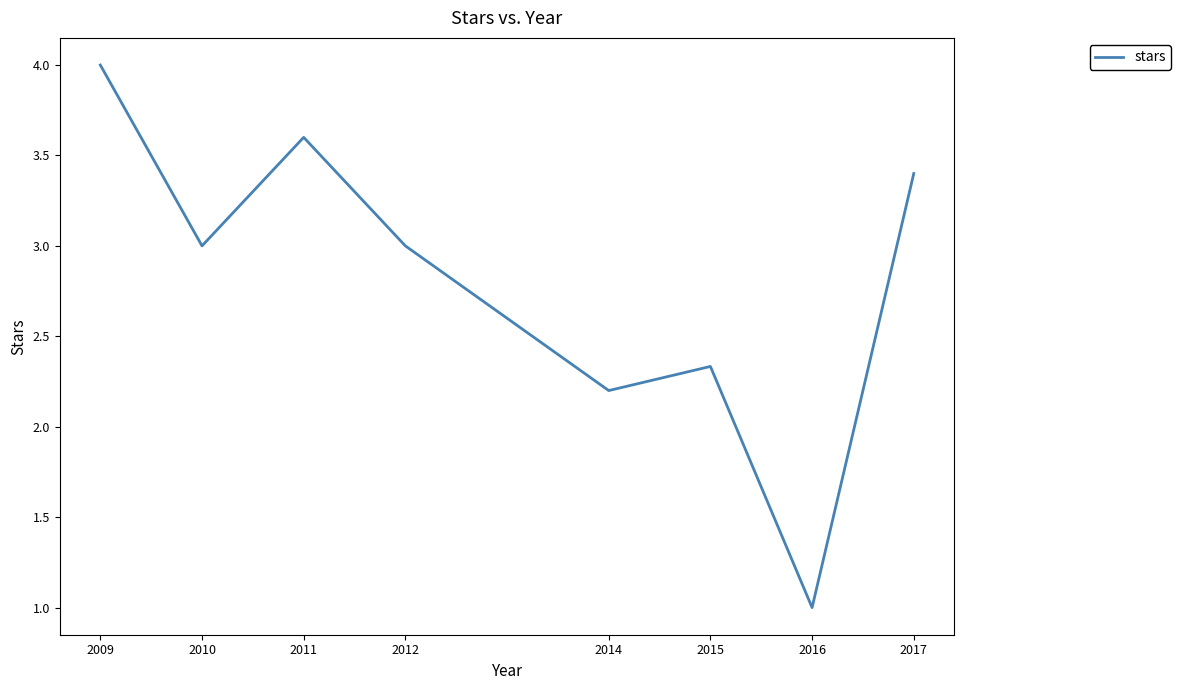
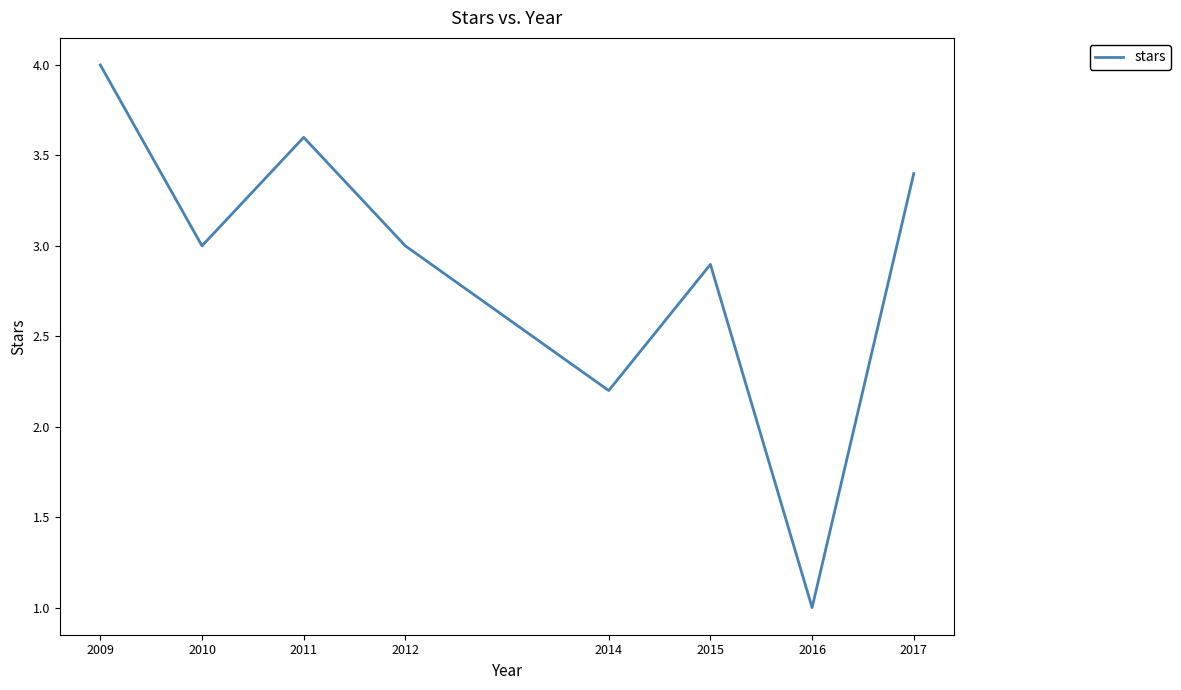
  {
    "2009": 4.00,
    "2010": 3.00,
    "2011": 3.60,
    "2012": 3.00,
    "2014": 2.20,
-   "2015": 2.33,
+   "2015": 2.90,
    "2016": 1.00,
    "2017": 3.40
  }
